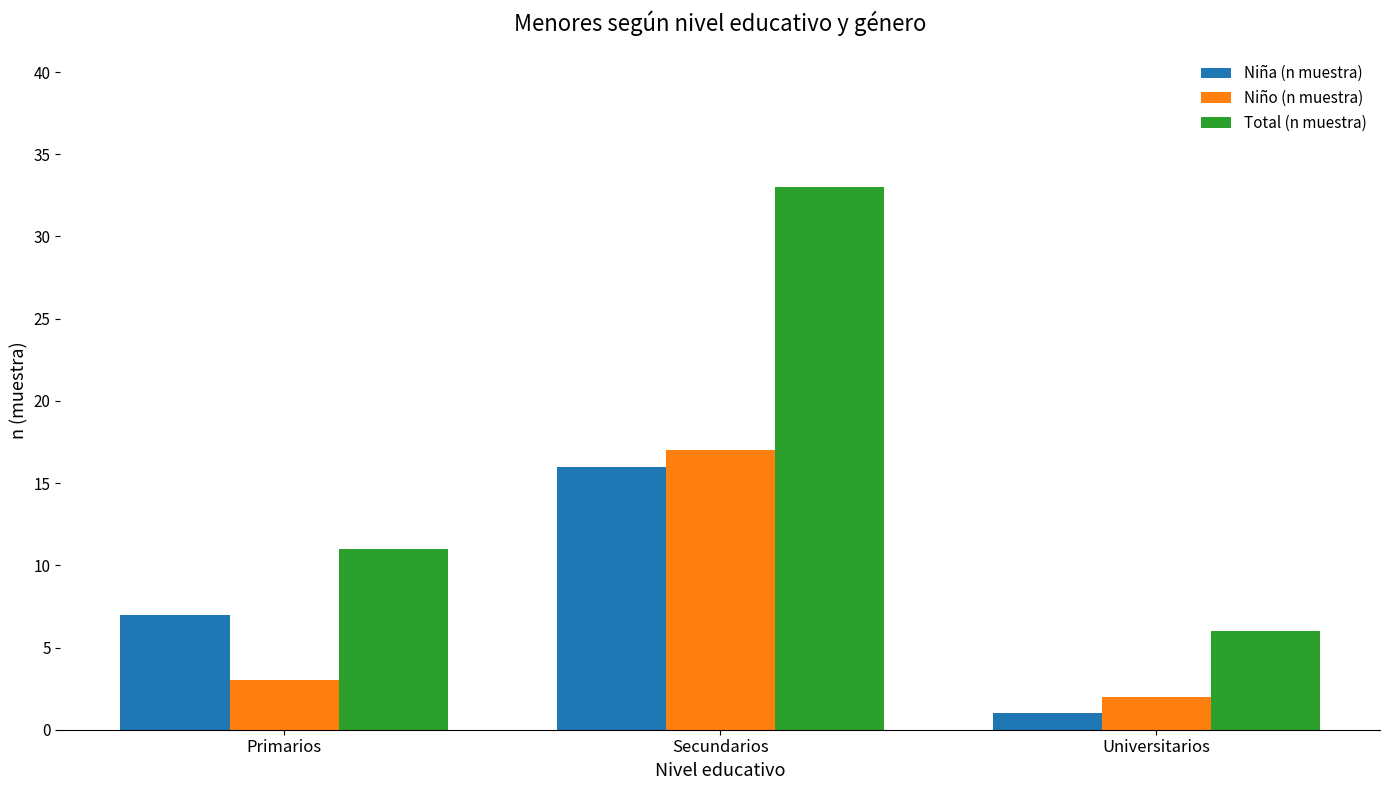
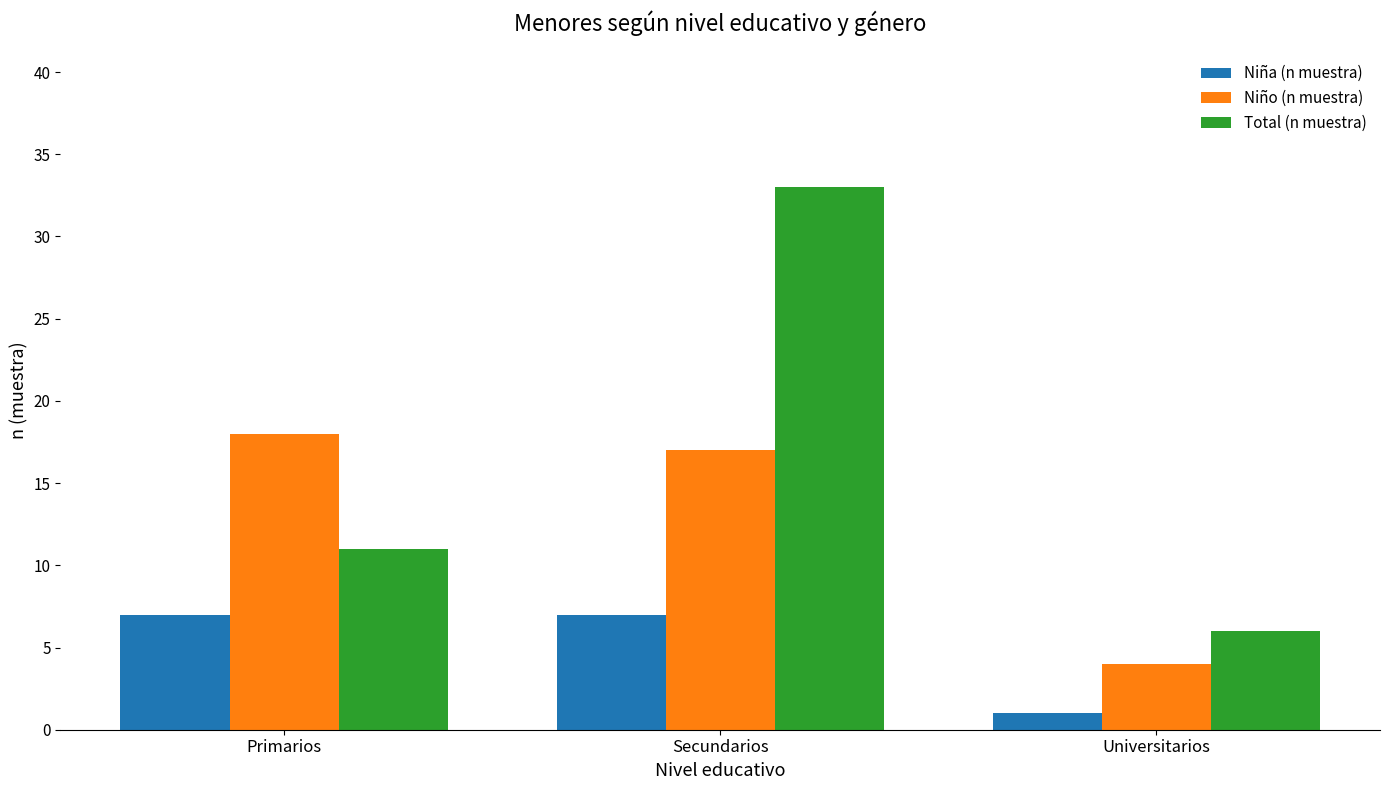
  {
    "Niña (n muestra)": {
      "Primarios": 7,
-     "Secundarios": 16,
+     "Secundarios": 7,
      "Universitarios": 1
    },
    "Niño (n muestra)": {
-     "Primarios": 3,
+     "Primarios": 18,
      "Secundarios": 17,
-     "Universitarios": 2
+     "Universitarios": 4
    },
    "Total (n muestra)": {
      "Primarios": 11,
      "Secundarios": 33,
      "Universitarios": 6
    }
  }
